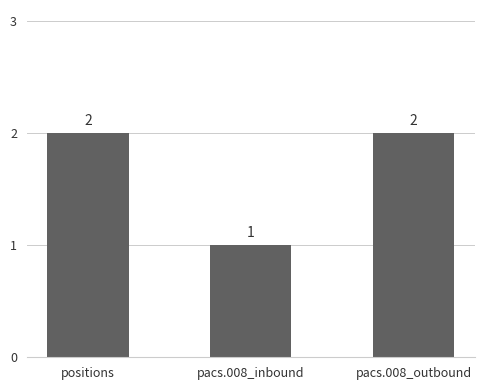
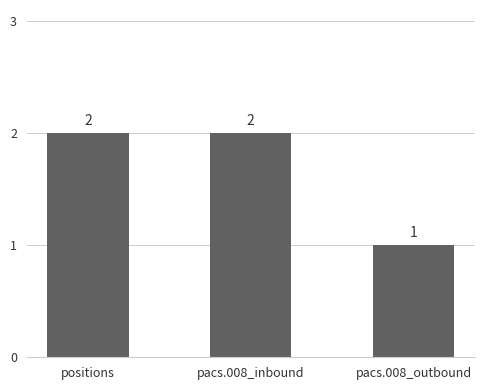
  {
    "positions": 2,
-   "pacs.008_inbound": 1,
-   "pacs.008_outbound": 2
+   "pacs.008_inbound": 2,
+   "pacs.008_outbound": 1
  }
